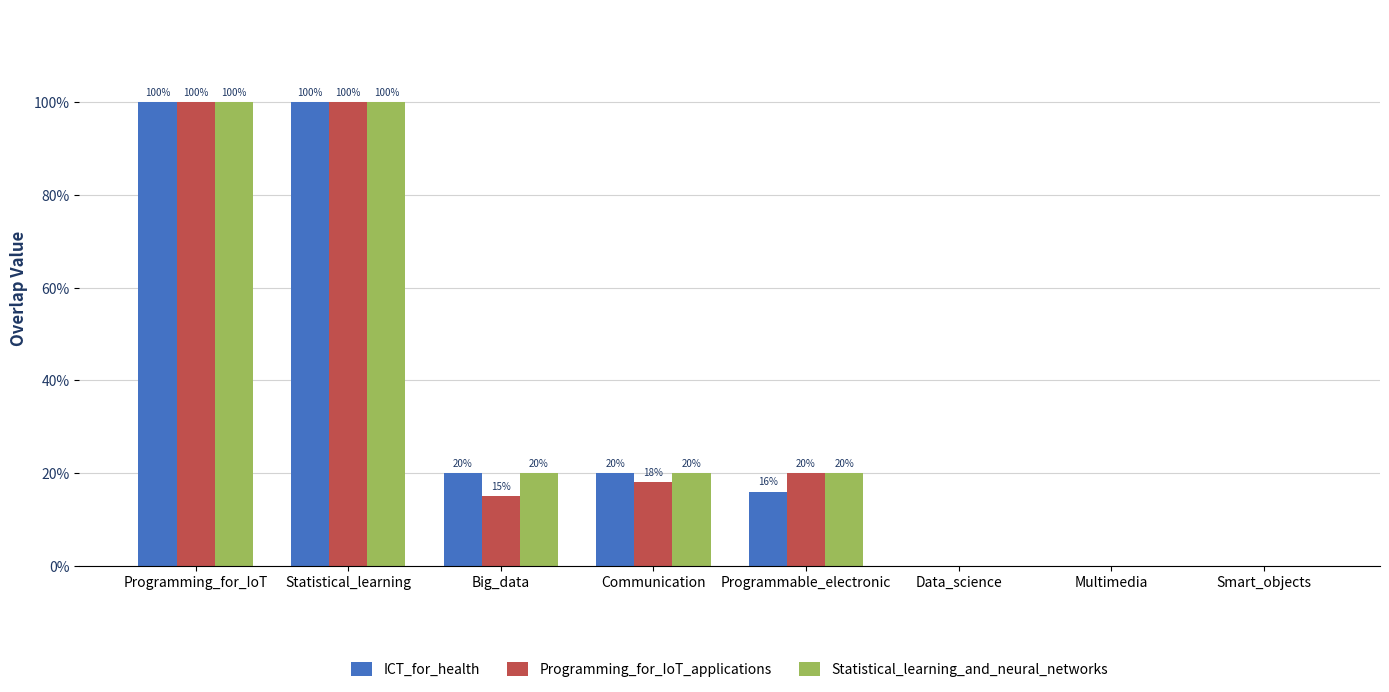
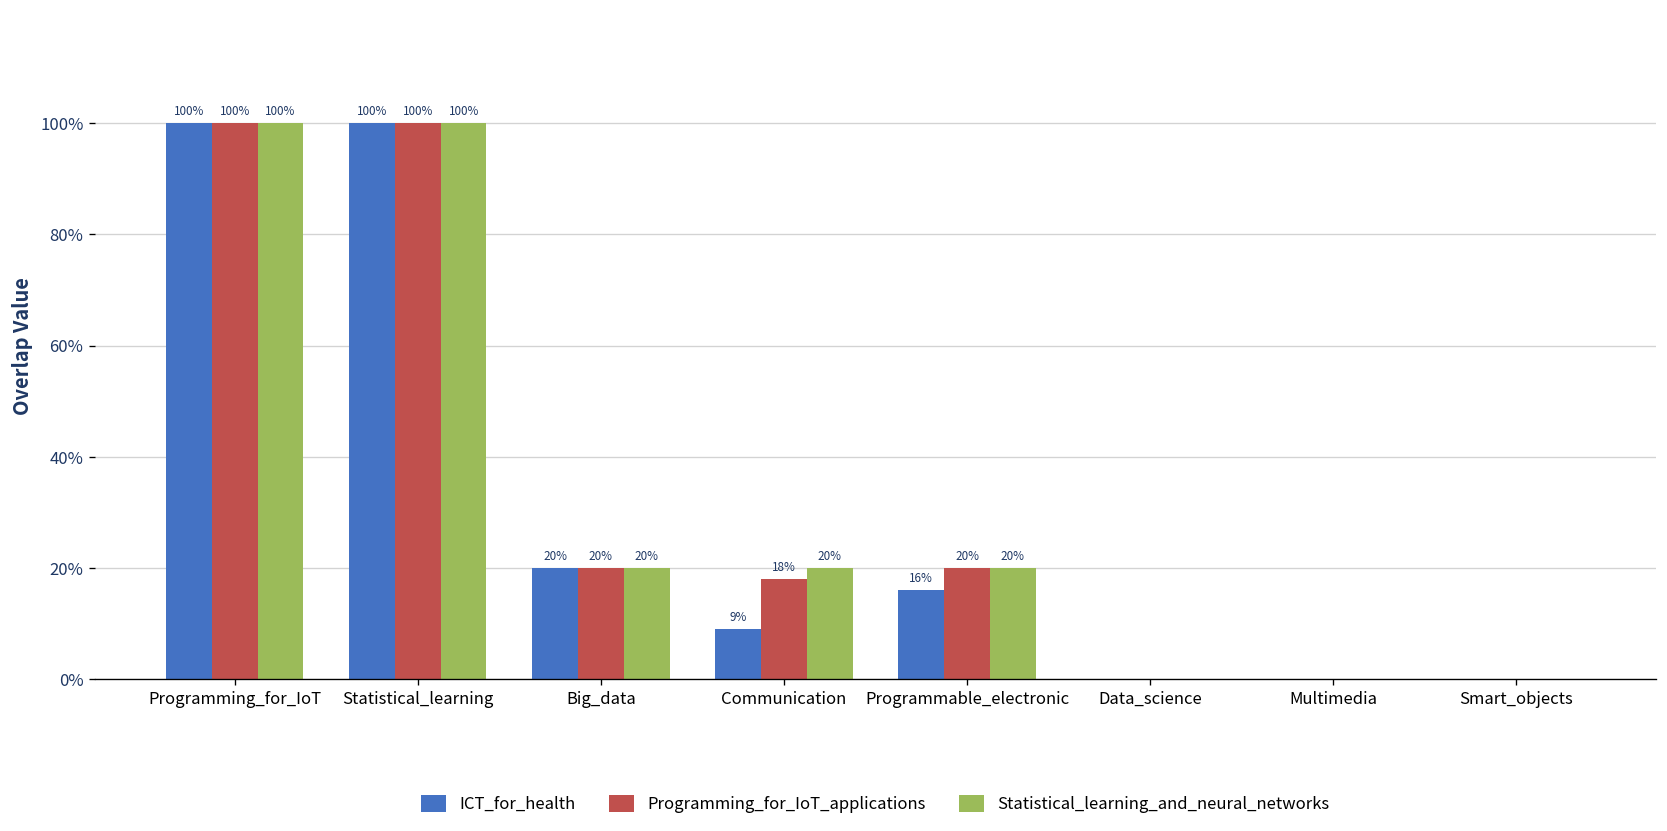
  {
    "ICT_for_health": {
      "Programming_for_IoT": "100%",
      "Statistical_learning": "100%",
      "Big_data": "20%",
-     "Communication": "20%",
+     "Communication": "9%",
      "Programmable_electronic": "16%"
    },
    "Programming_for_IoT_applications": {
      "Programming_for_IoT": "100%",
      "Statistical_learning": "100%",
-     "Big_data": "15%",
+     "Big_data": "20%",
      "Communication": "18%",
      "Programmable_electronic": "20%"
    },
    "Statistical_learning_and_neural_networks": {
      "Programming_for_IoT": "100%",
      "Statistical_learning": "100%",
      "Big_data": "20%",
      "Communication": "20%",
      "Programmable_electronic": "20%"
    }
  }
